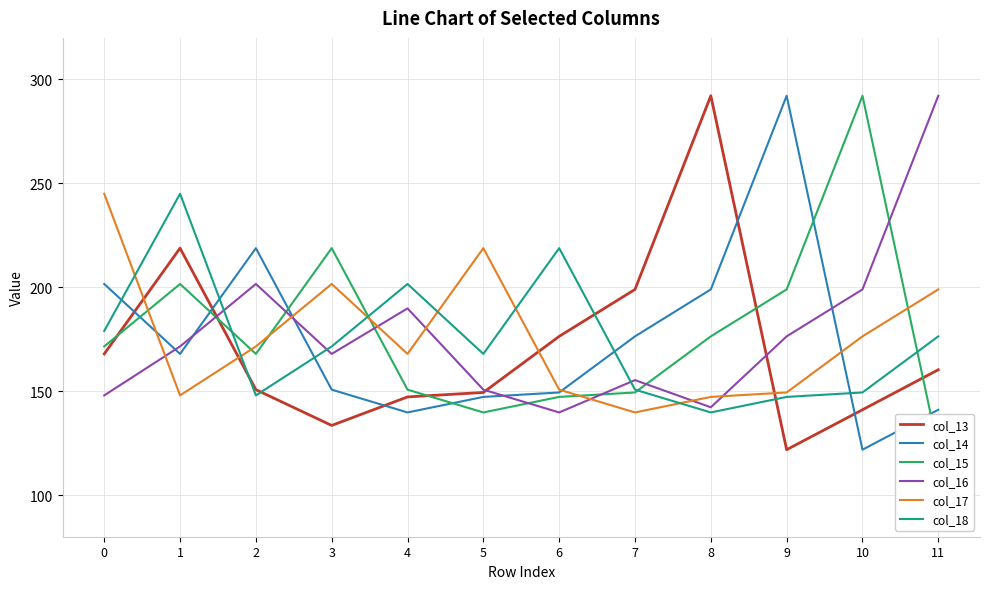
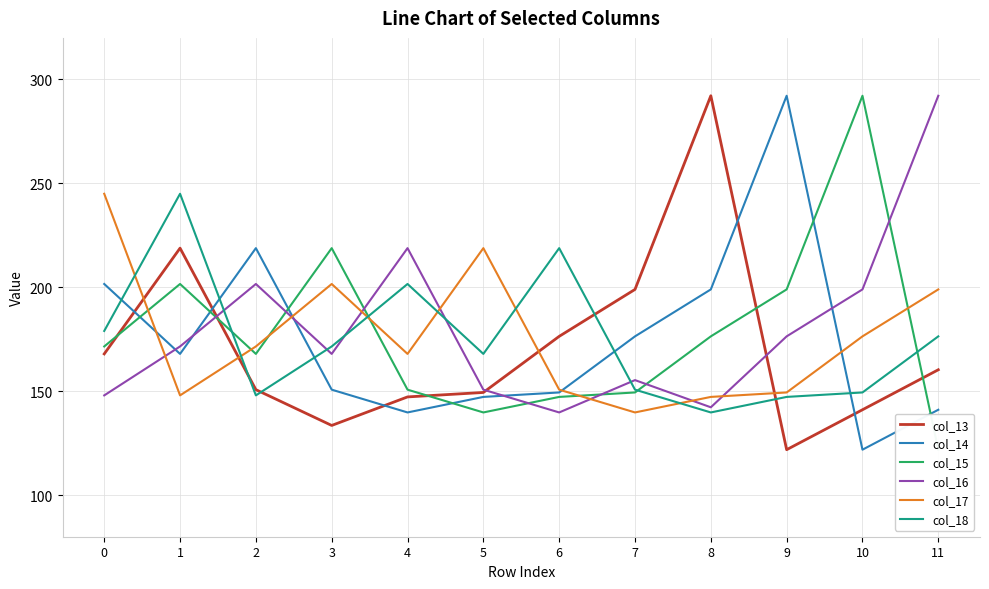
  {
    "col_13": {
      "0": 168,
      "1": 219,
      "2": 151,
      "3": 134,
      "4": 147,
      "5": 149,
      "6": 176,
      "7": 199,
      "8": 292,
      "9": 122,
      "10": 141,
      "11": 160
    },
    "col_14": {
      "0": 202,
      "1": 168,
      "2": 219,
      "3": 151,
      "4": 140,
      "5": 147,
      "6": 149,
      "7": 176,
      "8": 199,
      "9": 292,
      "10": 122,
      "11": 141
    },
    "col_16": {
      "0": 148,
      "1": 172,
      "2": 202,
      "3": 168,
-     "4": 190,
+     "4": 219,
      "5": 151,
      "6": 140,
      "7": 155,
      "8": 142,
      "9": 176,
      "10": 199,
      "11": 292
    },
    "col_17": {
      "0": 245,
      "1": 148,
      "2": 172,
      "3": 202,
      "4": 168,
      "5": 219,
      "6": 151,
      "7": 140,
      "8": 147,
      "9": 149,
      "10": 176,
      "11": 199
    }
  }
